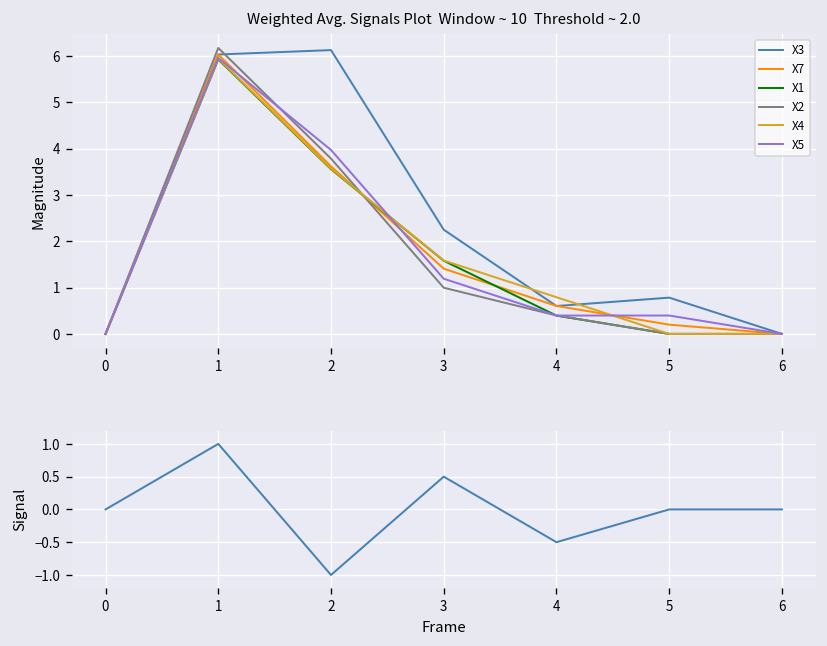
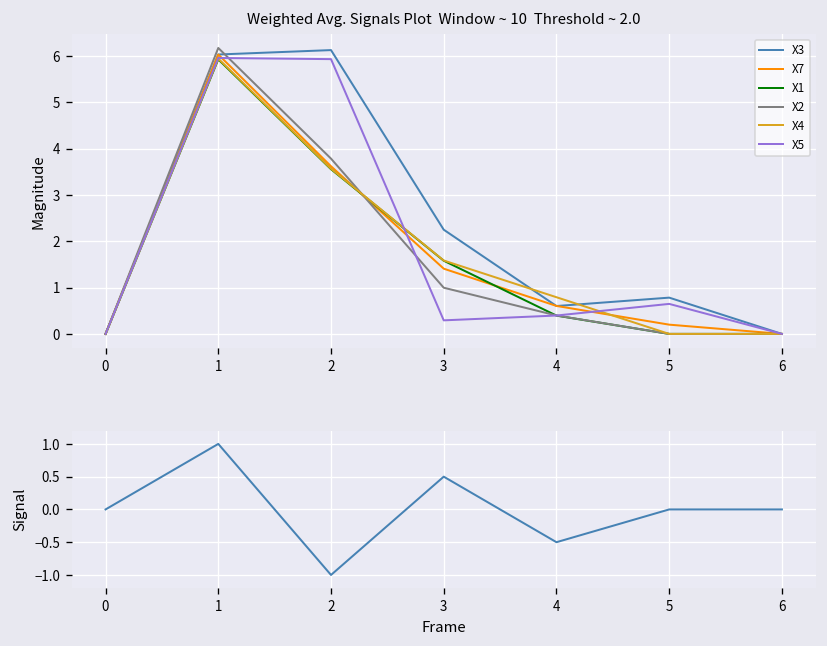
  {
    "Weighted Avg. Signals Plot Window ~ 10 Threshold ~ 2.0": {
      "X3": {
        "2": 6.1,
        "3": 2.2,
        "5": 0.8
      },
      "X2": {
        "1": 6.2,
        "2": 3.8,
        "3": 1.0
      },
      "X5": {
-       "2": 4.0,
-       "3": 1.2,
-       "5": 0.4
+       "2": 5.9,
+       "3": 0.3,
+       "5": 0.6
      }
    }
  }
